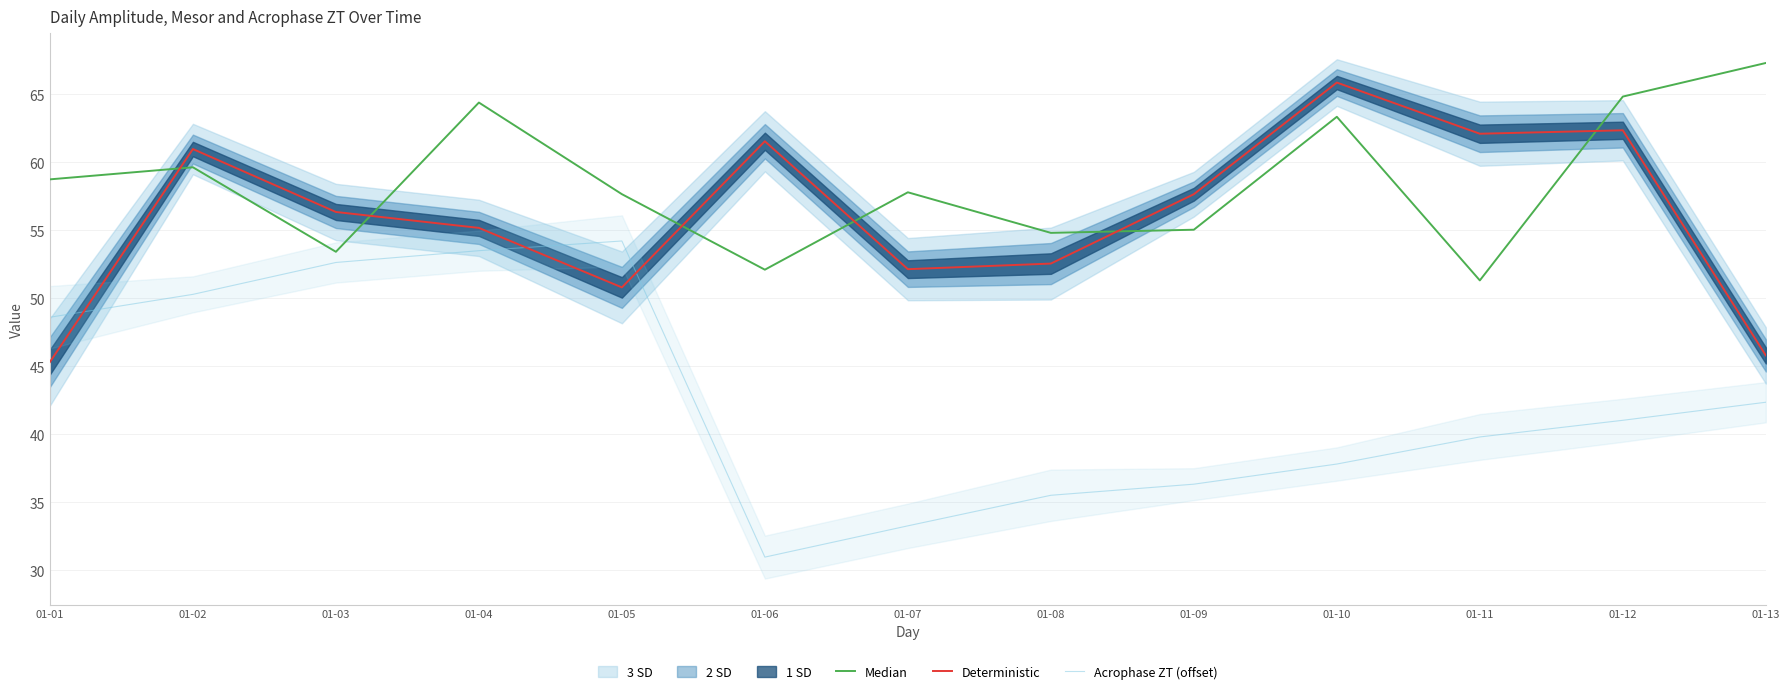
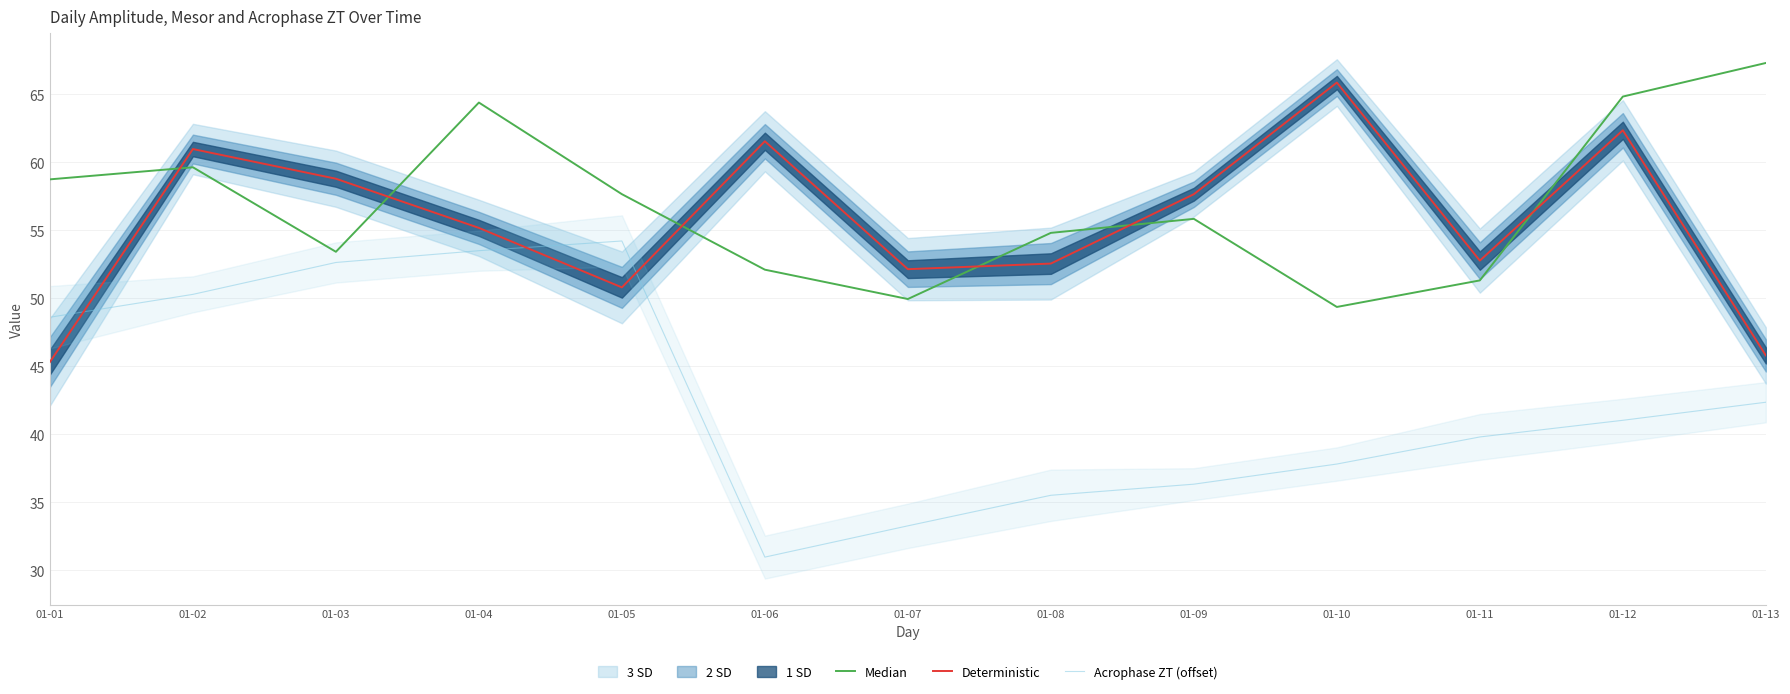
  {
    "Median": {
      "01-01": 58.7,
      "01-02": 59.6,
      "01-03": 53.4,
      "01-04": 64.4,
      "01-05": 57.7,
      "01-06": 52.1,
-     "01-07": 57.8,
+     "01-07": 49.9,
      "01-08": 54.8,
-     "01-09": 55.0,
-     "01-10": 63.3,
+     "01-09": 55.8,
+     "01-10": 49.4,
      "01-11": 51.3,
      "01-12": 64.8,
      "01-13": 67.3
    },
    "Deterministic": {
      "01-01": 45.3,
      "01-02": 61.0,
-     "01-03": 56.3,
+     "01-03": 58.8,
      "01-04": 55.2,
      "01-05": 50.8,
      "01-06": 61.5,
      "01-07": 52.1,
      "01-08": 52.6,
      "01-09": 57.7,
      "01-10": 65.9,
-     "01-11": 62.1,
+     "01-11": 52.8,
      "01-12": 62.3,
      "01-13": 45.8
    }
  }
